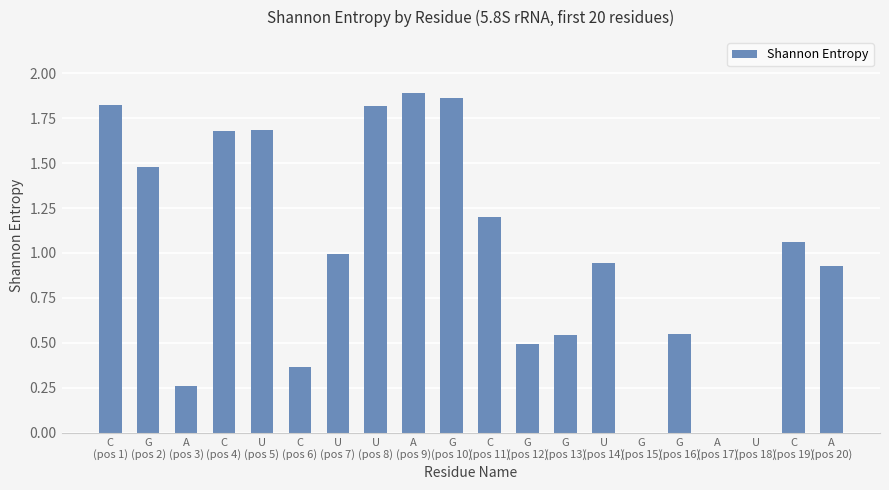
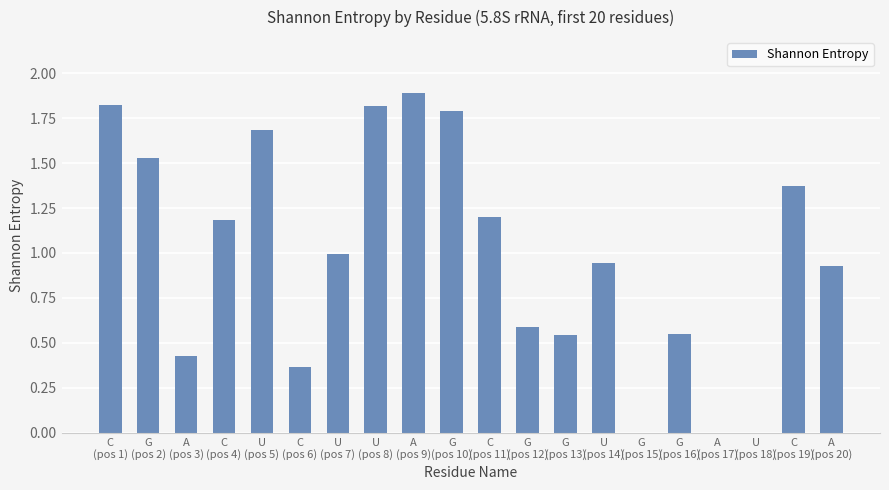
  {
    "C (pos 1)": 1.82,
-   "G (pos 2)": 1.48,
-   "A (pos 3)": 0.26,
-   "C (pos 4)": 1.68,
+   "G (pos 2)": 1.53,
+   "A (pos 3)": 0.43,
+   "C (pos 4)": 1.18,
    "U (pos 5)": 1.69,
    "C (pos 6)": 0.37,
    "U (pos 7)": 1.00,
    "U (pos 8)": 1.82,
    "A (pos 9)": 1.89,
-   "G (pos 10)": 1.86,
+   "G (pos 10)": 1.79,
    "C (pos 11)": 1.20,
-   "G (pos 12)": 0.49,
+   "G (pos 12)": 0.59,
    "G (pos 13)": 0.54,
    "U (pos 14)": 0.95,
    "G (pos 15)": 0.00,
    "G (pos 16)": 0.55,
    "A (pos 17)": 0.00,
    "U (pos 18)": 0.00,
-   "C (pos 19)": 1.06,
+   "C (pos 19)": 1.37,
    "A (pos 20)": 0.93
  }
